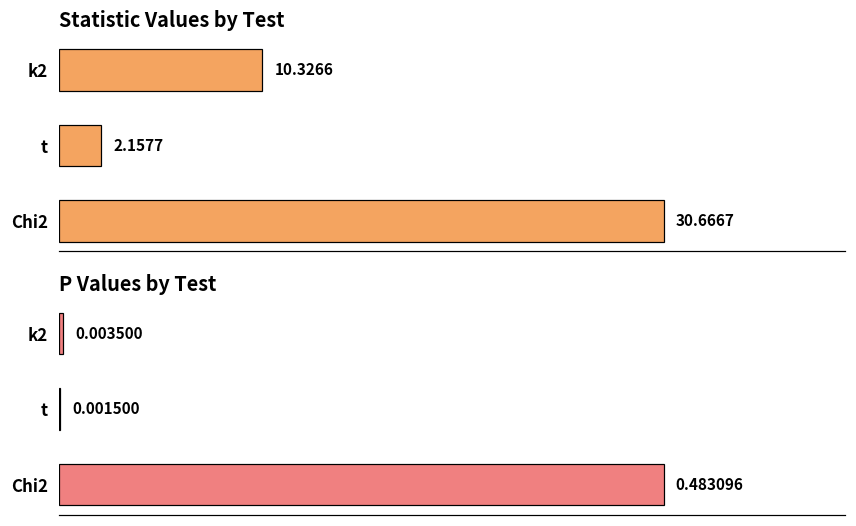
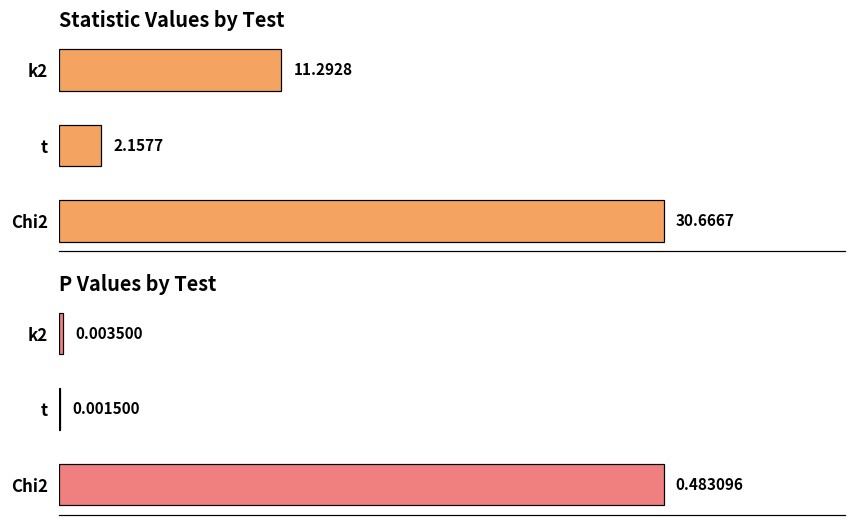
  {
    "Statistic Values by Test": {
-     "k2": 10.3266,
+     "k2": 11.2928,
      "t": 2.1577,
      "Chi2": 30.6667
    },
    "P Values by Test": {
      "k2": 0.003500,
      "t": 0.001500,
      "Chi2": 0.483096
    }
  }
